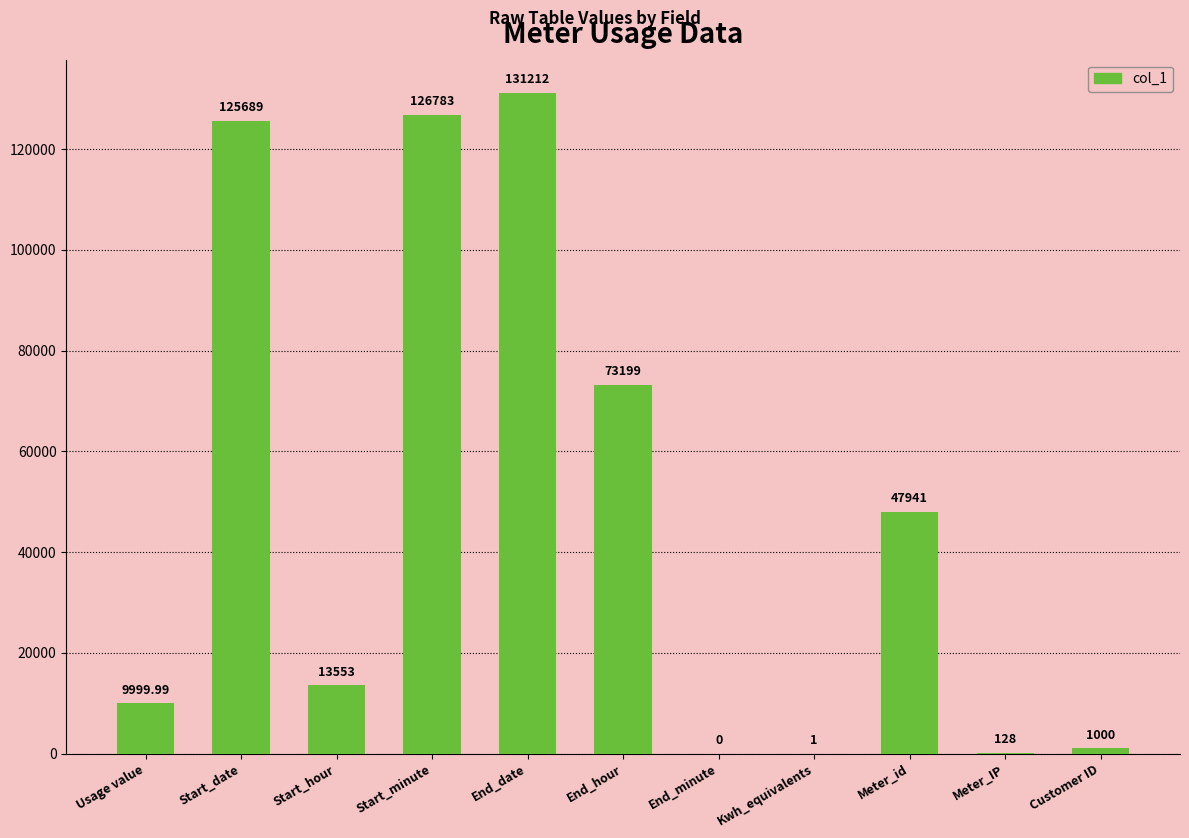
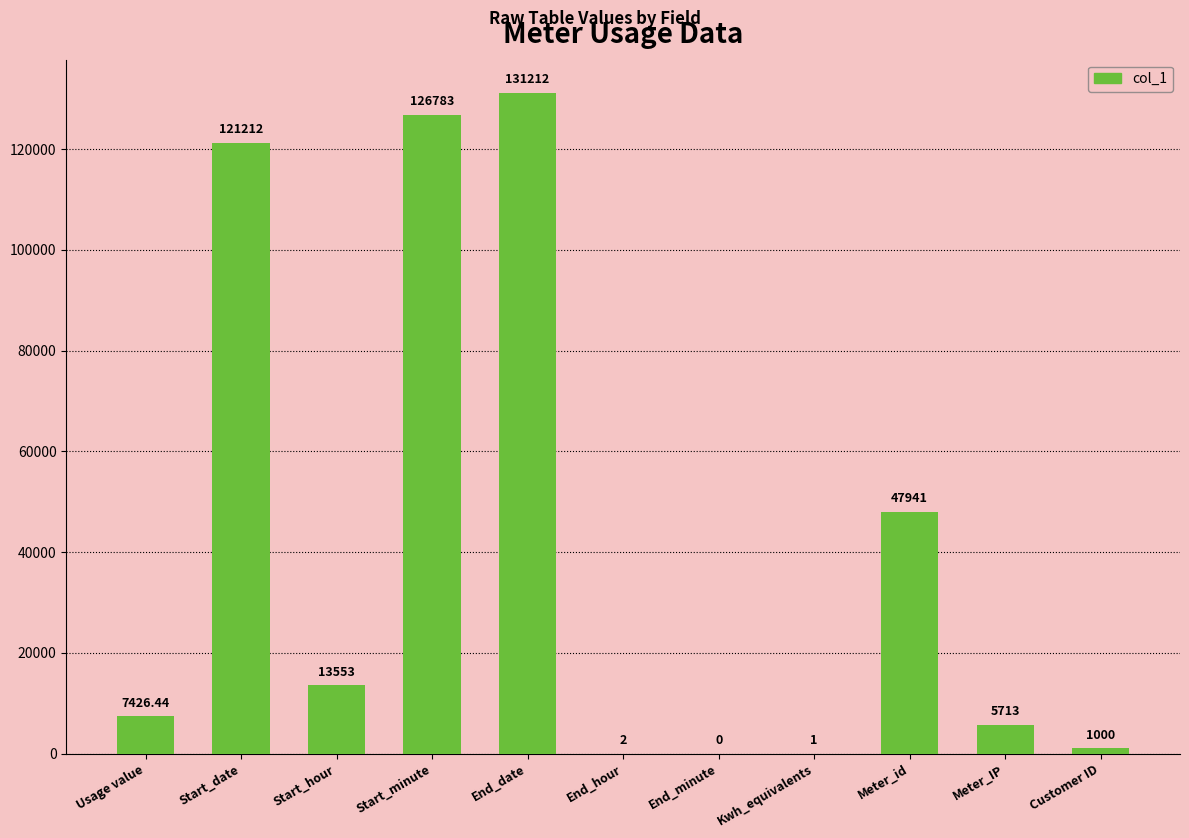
  {
-   "Usage value": 9999.99,
-   "Start_date": 125689,
+   "Usage value": 7426.44,
+   "Start_date": 121212,
    "Start_hour": 13553,
    "Start_minute": 126783,
    "End_date": 131212,
-   "End_hour": 73199,
+   "End_hour": 2,
    "End_minute": 0,
    "Kwh_equivalents": 1,
    "Meter_id": 47941,
-   "Meter_IP": 128,
+   "Meter_IP": 5713,
    "Customer ID": 1000
  }
